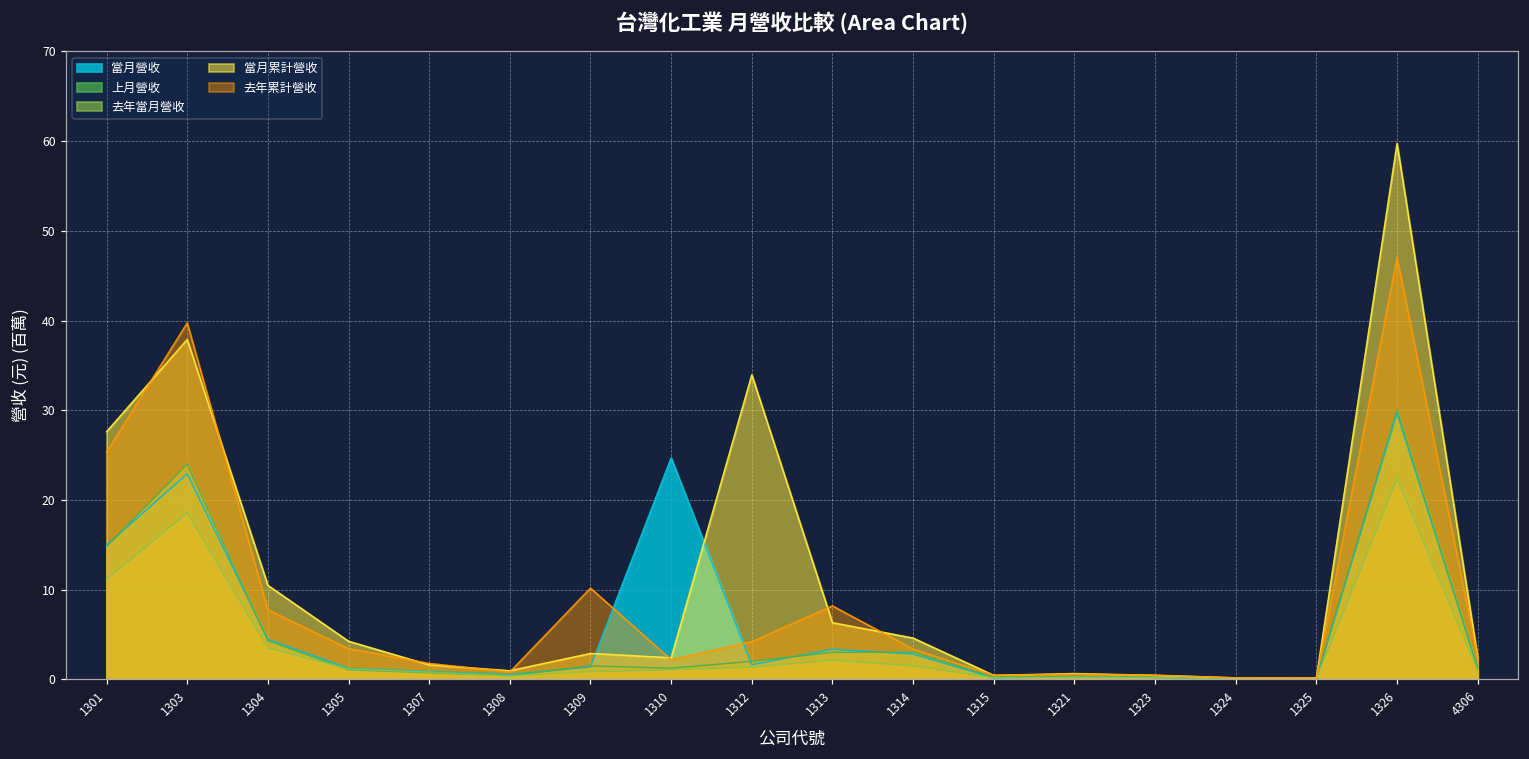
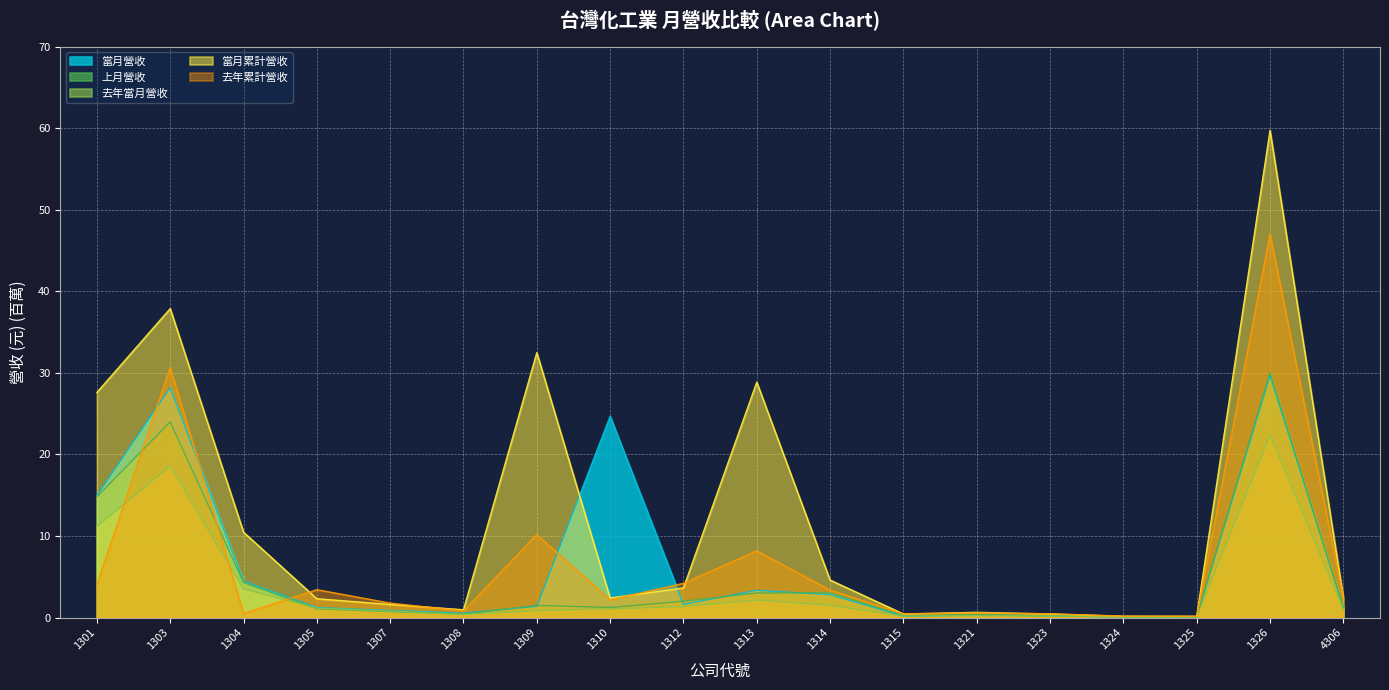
  {
    "當月營收": {
-     "1303": 23,
+     "1303": 28,
      "1310": 25,
      "1313": 3,
      "1326": 30
    },
    "當月累計營收": {
      "1301": 28,
      "1303": 38,
      "1304": 10,
-     "1305": 4,
-     "1309": 3,
-     "1312": 34,
-     "1313": 6,
+     "1305": 2,
+     "1309": 32,
+     "1312": 4,
+     "1313": 29,
      "1314": 5,
      "1326": 60
    },
    "去年累計營收": {
-     "1301": 25,
-     "1303": 40,
-     "1304": 8,
+     "1301": 4,
+     "1303": 31,
+     "1304": 0,
      "1305": 3,
      "1309": 10,
      "1312": 4,
      "1313": 8,
      "1314": 3,
      "1326": 47
    }
  }
